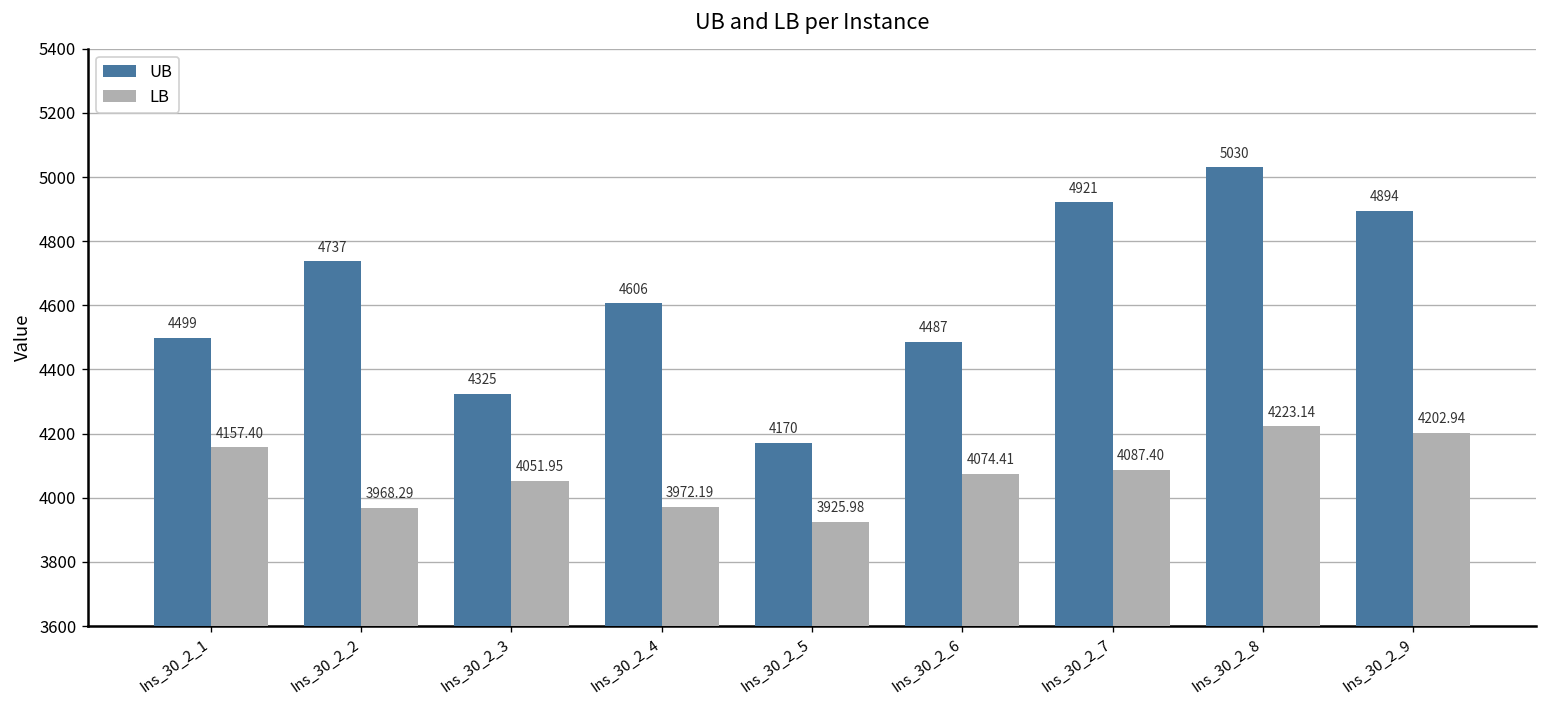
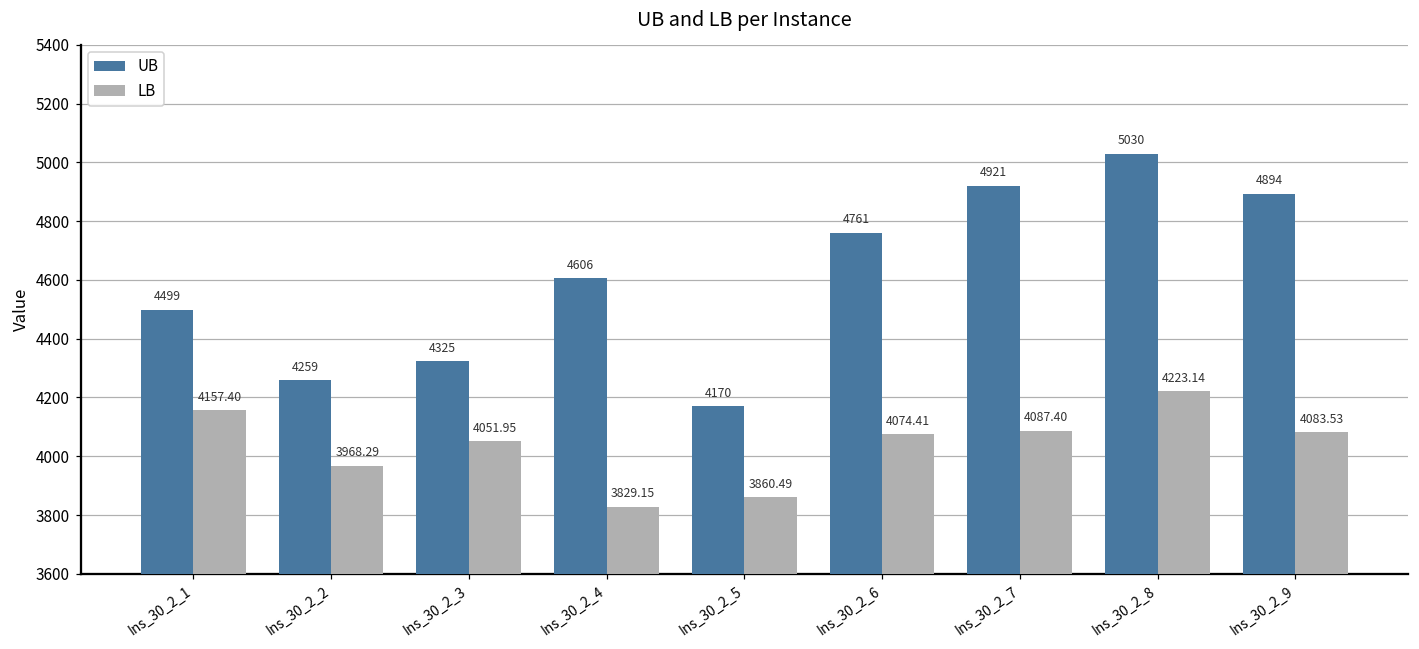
  {
    "UB": {
      "Ins_30_2_1": 4499,
-     "Ins_30_2_2": 4737,
+     "Ins_30_2_2": 4259,
      "Ins_30_2_3": 4325,
      "Ins_30_2_4": 4606,
      "Ins_30_2_5": 4170,
-     "Ins_30_2_6": 4487,
+     "Ins_30_2_6": 4761,
      "Ins_30_2_7": 4921,
      "Ins_30_2_8": 5030,
      "Ins_30_2_9": 4894
    },
    "LB": {
      "Ins_30_2_1": 4157.40,
      "Ins_30_2_2": 3968.29,
      "Ins_30_2_3": 4051.95,
-     "Ins_30_2_4": 3972.19,
-     "Ins_30_2_5": 3925.98,
+     "Ins_30_2_4": 3829.15,
+     "Ins_30_2_5": 3860.49,
      "Ins_30_2_6": 4074.41,
      "Ins_30_2_7": 4087.40,
      "Ins_30_2_8": 4223.14,
-     "Ins_30_2_9": 4202.94
+     "Ins_30_2_9": 4083.53
    }
  }
